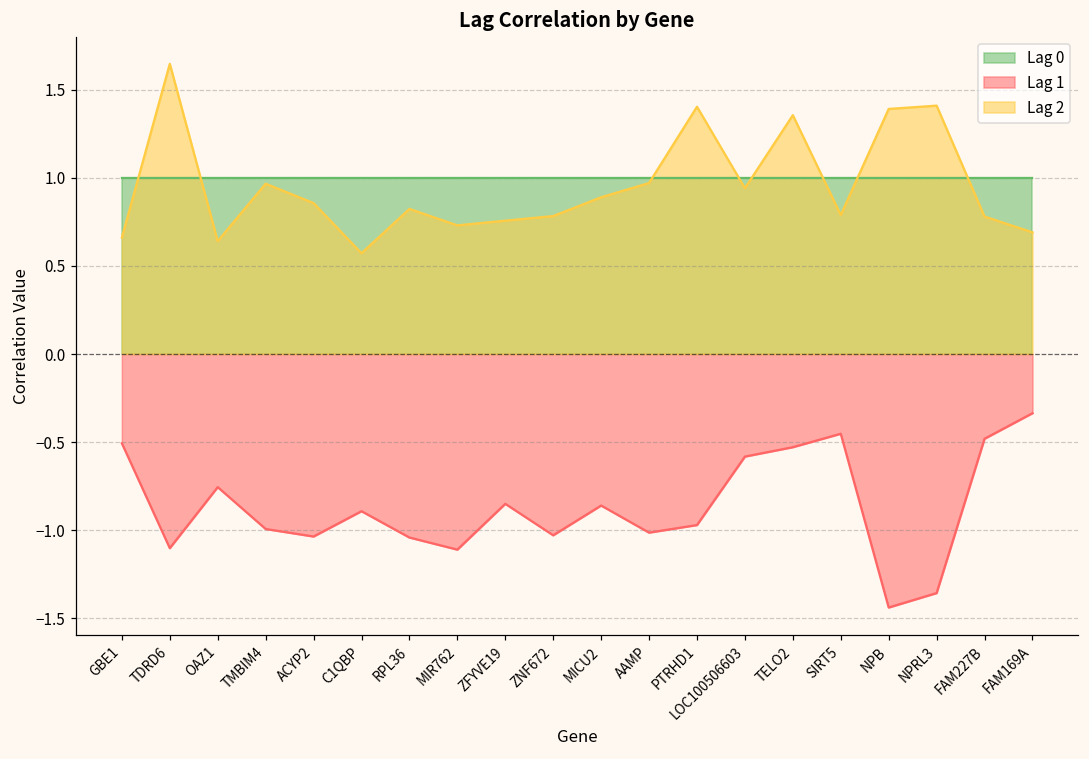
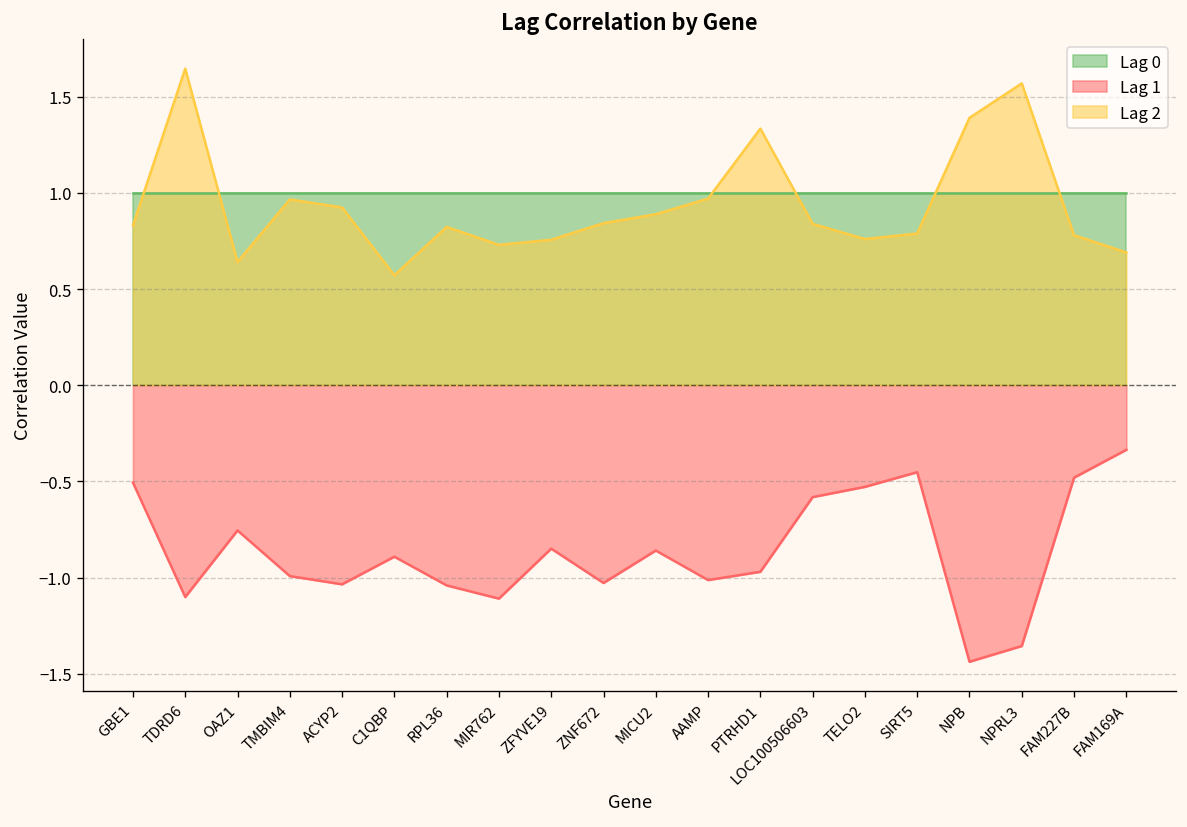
  {
    "Lag 0": {
      "GBE1": 1.00,
      "TDRD6": 1.00,
      "OAZ1": 1.00,
      "TMBIM4": 1.00,
      "ACYP2": 1.00,
      "C1QBP": 1.00,
      "RPL36": 1.00,
      "MIR762": 1.00,
      "ZFYVE19": 1.00,
      "ZNF672": 1.00,
      "MICU2": 1.00,
      "AAMP": 1.00,
      "PTRHD1": 1.00,
      "LOC100506603": 1.00,
      "TELO2": 1.00,
      "SIRT5": 1.00,
      "NPB": 1.00,
      "NPRL3": 1.00,
      "FAM227B": 1.00,
      "FAM169A": 1.00
    },
    "Lag 2": {
-     "GBE1": 0.66,
+     "GBE1": 0.83,
      "TDRD6": 1.65,
      "OAZ1": 0.64,
      "TMBIM4": 0.97,
-     "ACYP2": 0.86,
+     "ACYP2": 0.92,
      "C1QBP": 0.57,
      "RPL36": 0.82,
      "MIR762": 0.73,
      "ZFYVE19": 0.76,
-     "ZNF672": 0.78,
+     "ZNF672": 0.84,
      "MICU2": 0.89,
      "AAMP": 0.97,
-     "PTRHD1": 1.40,
-     "LOC100506603": 0.94,
-     "TELO2": 1.35,
+     "PTRHD1": 1.33,
+     "LOC100506603": 0.84,
+     "TELO2": 0.76,
      "SIRT5": 0.79,
      "NPB": 1.39,
-     "NPRL3": 1.41,
+     "NPRL3": 1.57,
      "FAM227B": 0.78,
      "FAM169A": 0.69
    }
  }
